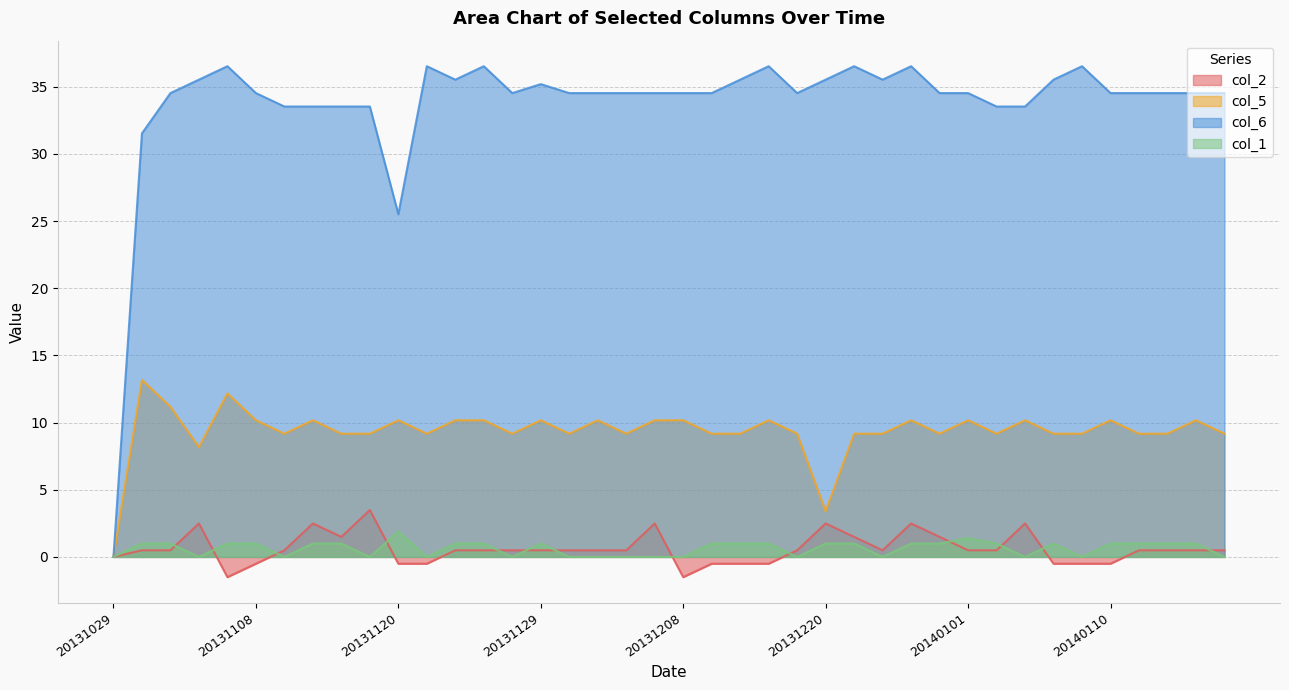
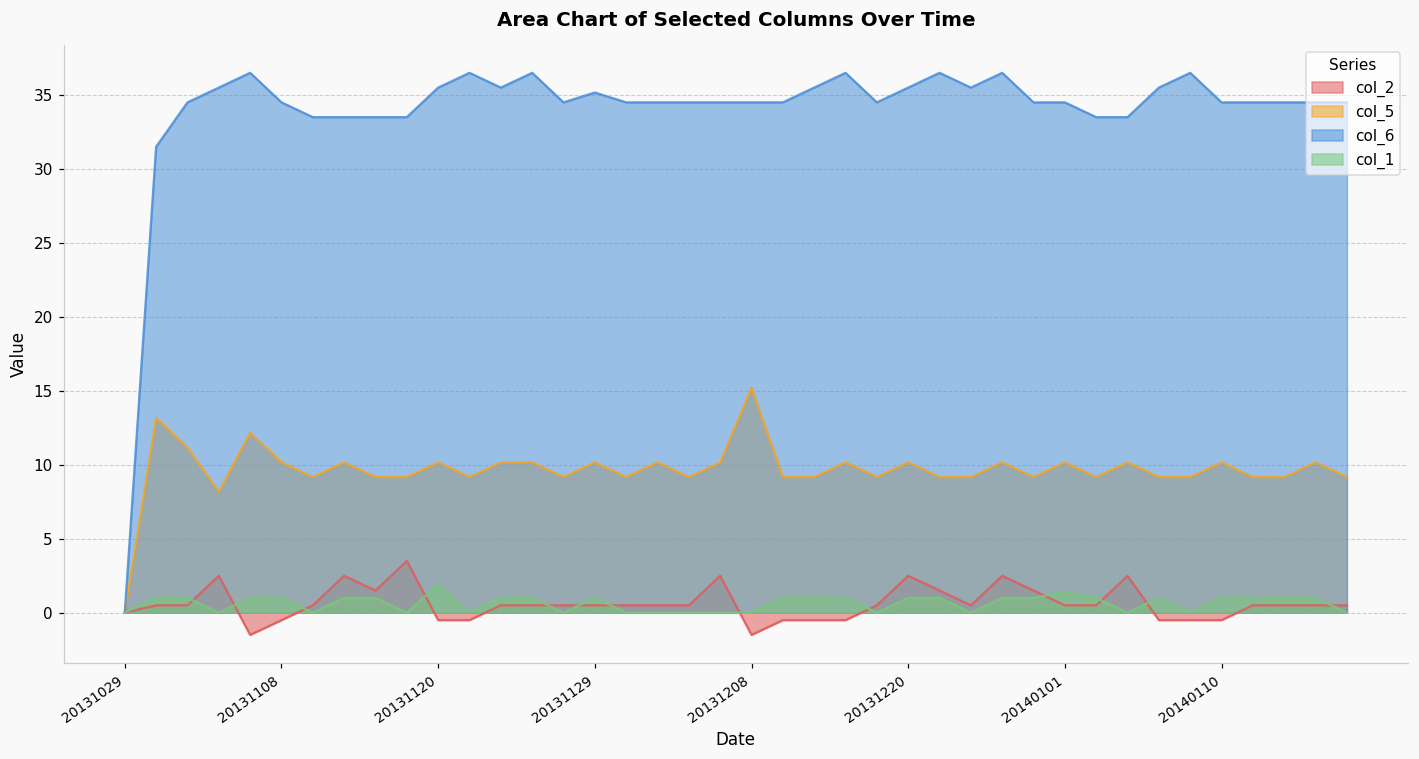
  {
    "col_5": {
      "20131108": 10.2,
      "20131120": 10.2,
      "20131129": 10.2,
-     "20131208": 10.2,
-     "20131220": 3.4,
+     "20131208": 15.2,
+     "20131220": 10.2,
      "20140101": 10.2,
      "20140110": 10.2
    },
    "col_6": {
      "20131108": 34.5,
-     "20131120": 25.5,
+     "20131120": 35.5,
      "20131129": 35.2,
      "20131208": 34.5,
      "20131220": 35.5,
      "20140101": 34.5,
      "20140110": 34.5
    },
    "col_1": {
      "20131108": 1.0,
      "20131120": 1.9,
      "20131129": 1.0,
      "20131220": 1.0,
      "20140101": 1.4,
      "20140110": 1.0
    }
  }
